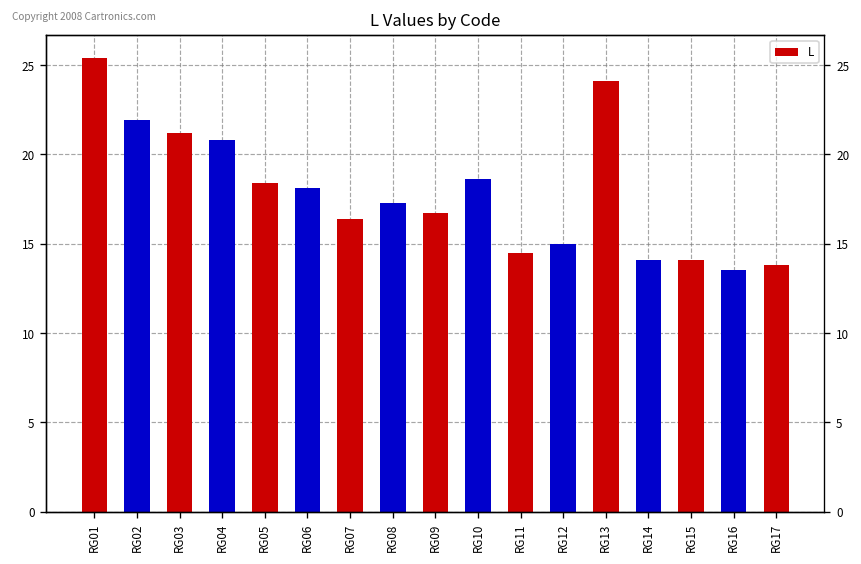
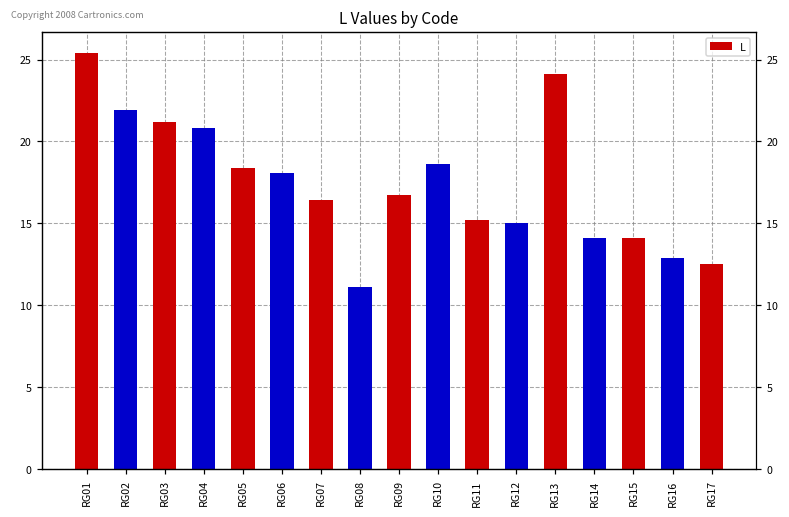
  {
    "RG01": 25.4,
    "RG02": 21.9,
    "RG03": 21.2,
    "RG04": 20.8,
    "RG05": 18.4,
    "RG06": 18.1,
    "RG07": 16.4,
-   "RG08": 17.3,
+   "RG08": 11.1,
    "RG09": 16.7,
    "RG10": 18.6,
-   "RG11": 14.5,
+   "RG11": 15.2,
    "RG12": 15.0,
    "RG13": 24.1,
    "RG14": 14.1,
    "RG15": 14.1,
-   "RG16": 13.5,
-   "RG17": 13.8
+   "RG16": 12.9,
+   "RG17": 12.5
  }
